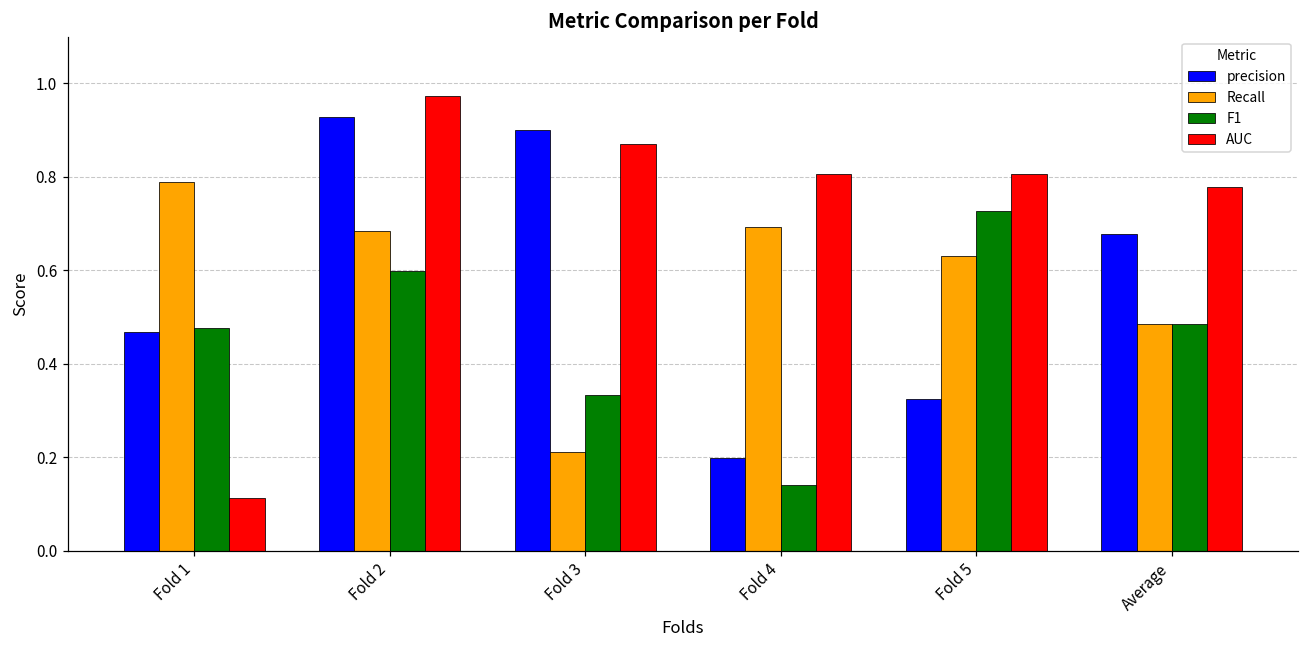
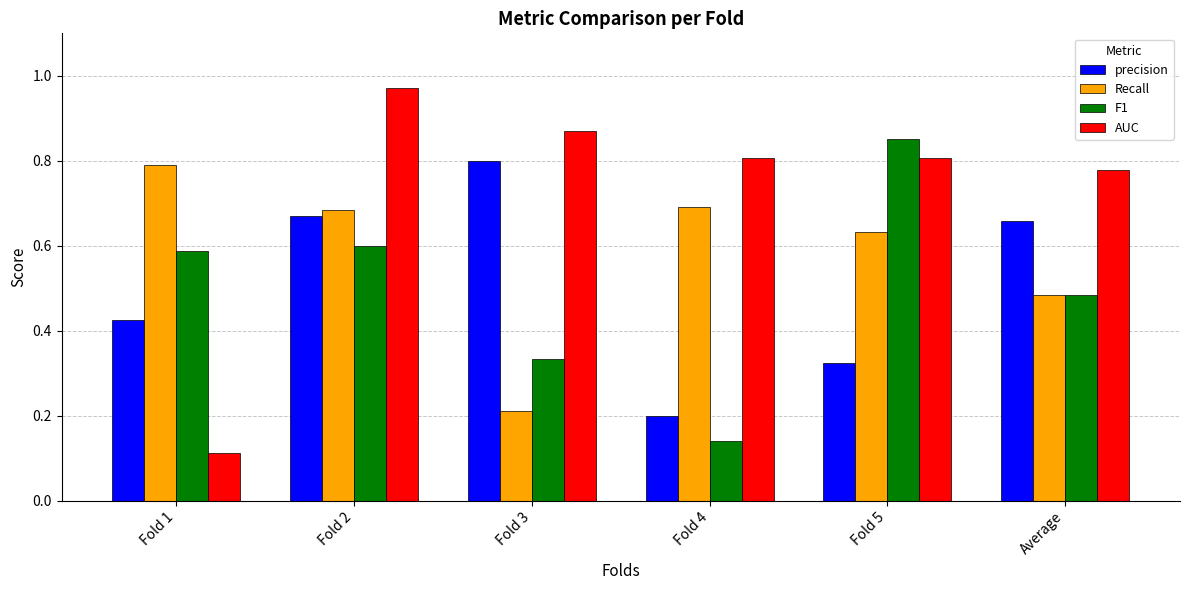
  {
    "precision": {
-     "Fold 1": 0.47,
-     "Fold 2": 0.93,
-     "Fold 3": 0.9,
+     "Fold 1": 0.43,
+     "Fold 2": 0.67,
+     "Fold 3": 0.8,
      "Fold 4": 0.20,
      "Fold 5": 0.32,
-     "Average": 0.68
+     "Average": 0.66
    },
    "Recall": {
      "Fold 1": 0.79,
      "Fold 2": 0.68,
      "Fold 3": 0.21,
      "Fold 4": 0.69,
      "Fold 5": 0.63,
      "Average": 0.49
    },
    "F1": {
-     "Fold 1": 0.48,
+     "Fold 1": 0.59,
      "Fold 2": 0.60,
      "Fold 3": 0.33,
      "Fold 4": 0.14,
-     "Fold 5": 0.73,
+     "Fold 5": 0.85,
      "Average": 0.48
    },
    "AUC": {
      "Fold 1": 0.11,
      "Fold 2": 0.97,
      "Fold 3": 0.87,
      "Fold 4": 0.81,
      "Fold 5": 0.81,
      "Average": 0.78
    }
  }
